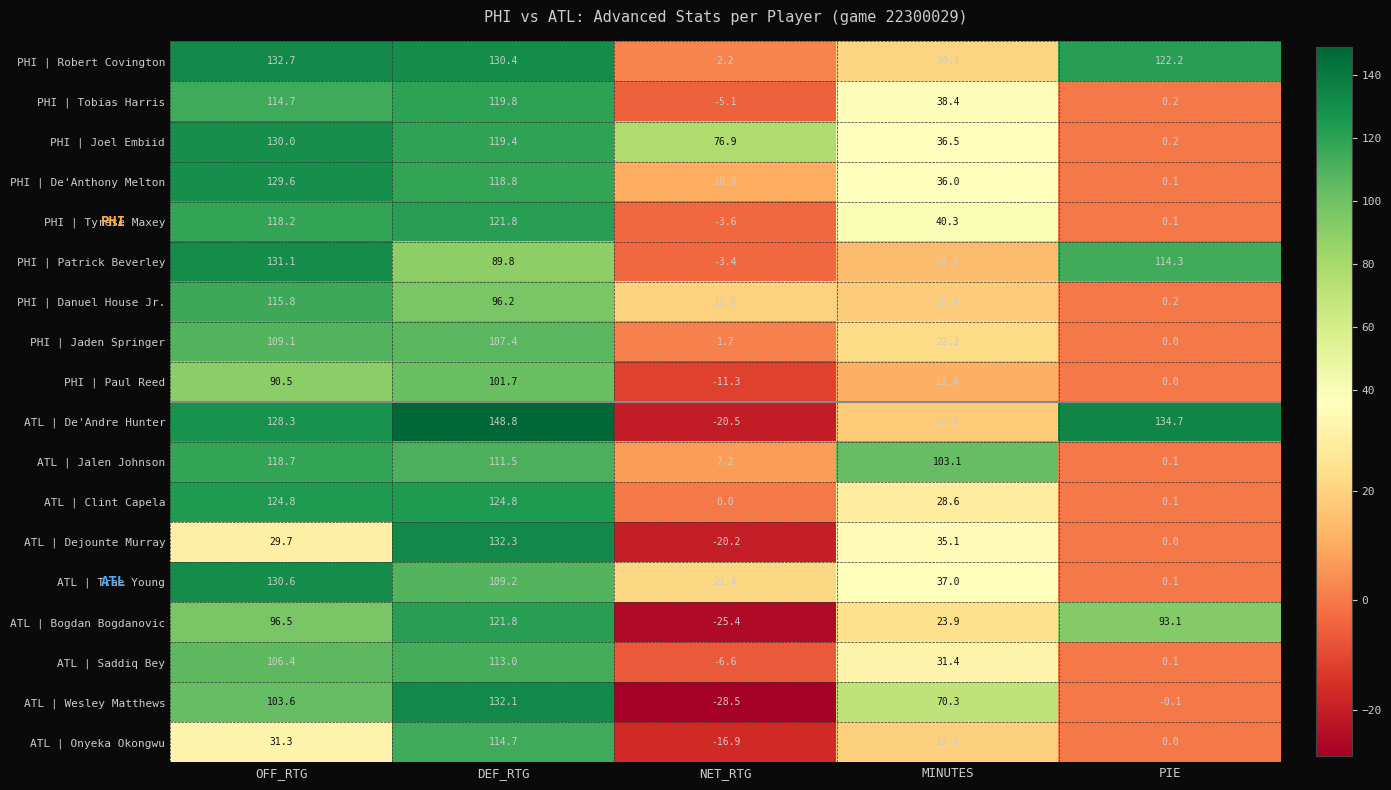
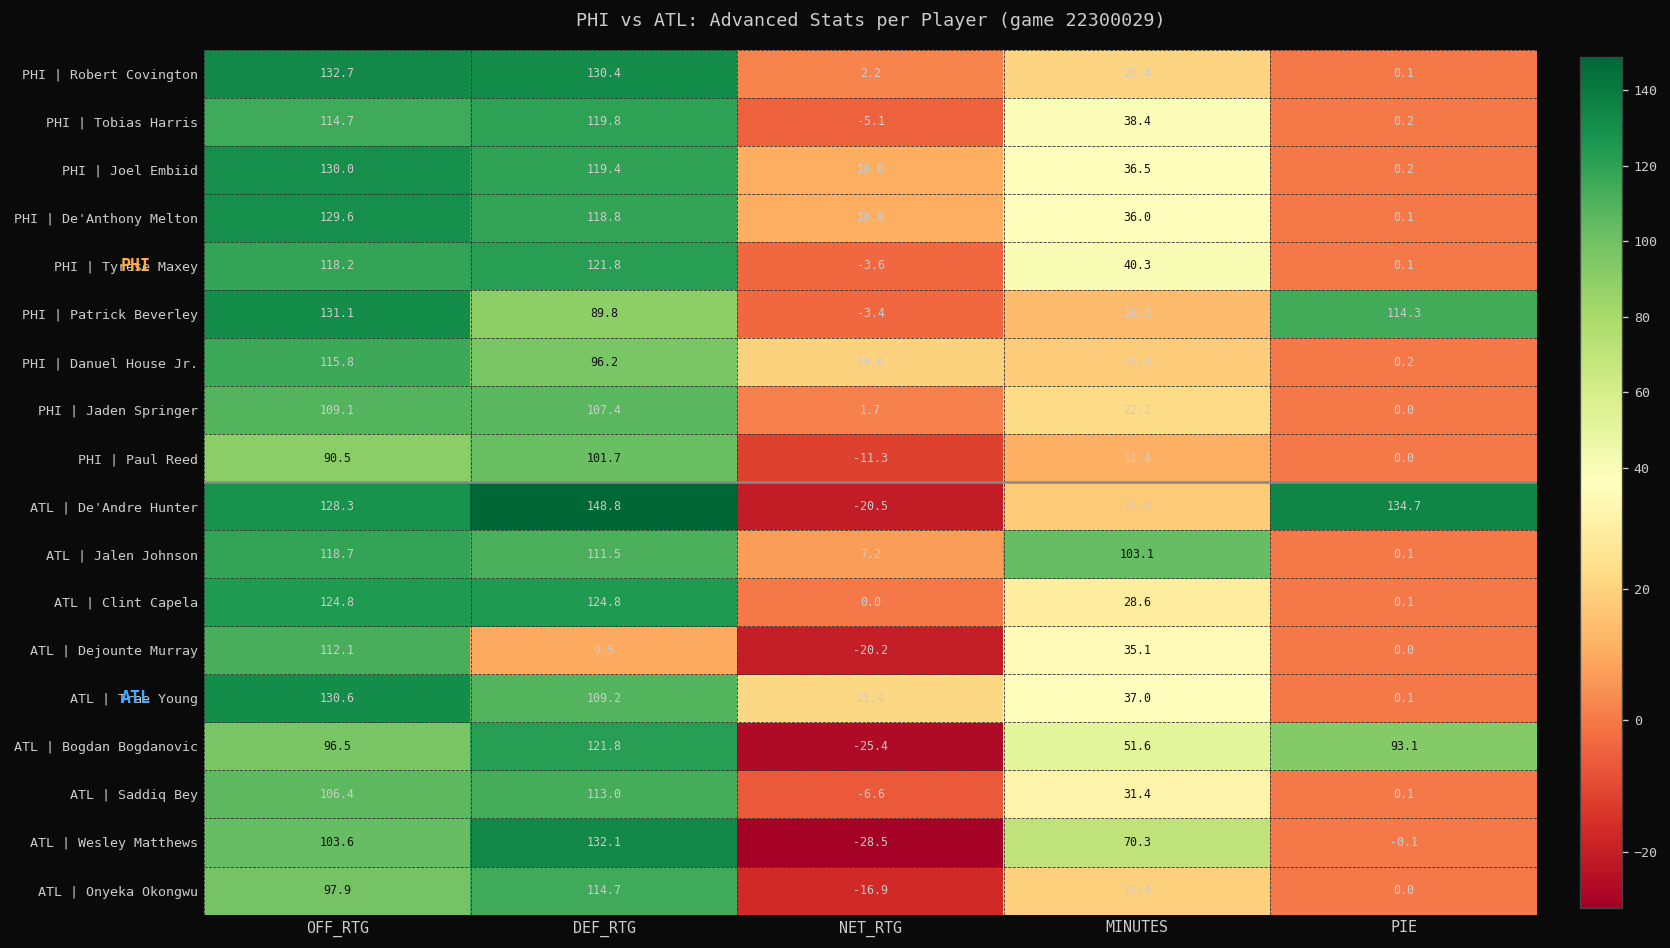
  {
    "PHI | Robert Covington": {
      "OFF_RTG": 132.7,
      "DEF_RTG": 130.4,
      "NET_RTG": 2.2,
      "MINUTES": 20.4,
-     "PIE": 122.2
+     "PIE": 0.1
    },
    "PHI | Tobias Harris": {
      "OFF_RTG": 114.7,
      "DEF_RTG": 119.8,
      "NET_RTG": -5.1,
      "MINUTES": 38.4,
      "PIE": 0.2
    },
    "PHI | Joel Embiid": {
      "OFF_RTG": 130.0,
      "DEF_RTG": 119.4,
-     "NET_RTG": 76.9,
+     "NET_RTG": 10.6,
      "MINUTES": 36.5,
      "PIE": 0.2
    },
    "PHI | De'Anthony Melton": {
      "OFF_RTG": 129.6,
      "DEF_RTG": 118.8,
      "NET_RTG": 10.8,
      "MINUTES": 36.0,
      "PIE": 0.1
    },
    "PHI | Tyrese Maxey": {
      "OFF_RTG": 118.2,
      "DEF_RTG": 121.8,
      "NET_RTG": -3.6,
      "MINUTES": 40.3,
      "PIE": 0.1
    },
    "PHI | Patrick Beverley": {
      "OFF_RTG": 131.1,
      "DEF_RTG": 89.8,
      "NET_RTG": -3.4,
      "MINUTES": 14.2,
      "PIE": 114.3
    },
    "PHI | Danuel House Jr.": {
      "OFF_RTG": 115.8,
      "DEF_RTG": 96.2,
      "NET_RTG": 19.6,
      "MINUTES": 18.4,
      "PIE": 0.2
    },
    "PHI | Jaden Springer": {
      "OFF_RTG": 109.1,
      "DEF_RTG": 107.4,
      "NET_RTG": 1.7,
      "MINUTES": 22.2,
      "PIE": 0.0
    },
    "PHI | Paul Reed": {
      "OFF_RTG": 90.5,
      "DEF_RTG": 101.7,
      "NET_RTG": -11.3,
      "MINUTES": 11.4,
      "PIE": 0.0
    },
    "ATL | De'Andre Hunter": {
      "OFF_RTG": 128.3,
      "DEF_RTG": 148.8,
      "NET_RTG": -20.5,
      "MINUTES": 17.9,
      "PIE": 134.7
    },
    "ATL | Jalen Johnson": {
      "OFF_RTG": 118.7,
      "DEF_RTG": 111.5,
      "NET_RTG": 7.2,
      "MINUTES": 103.1,
      "PIE": 0.1
    },
    "ATL | Clint Capela": {
      "OFF_RTG": 124.8,
      "DEF_RTG": 124.8,
      "NET_RTG": 0.0,
      "MINUTES": 28.6,
      "PIE": 0.1
    },
    "ATL | Dejounte Murray": {
-     "OFF_RTG": 29.7,
-     "DEF_RTG": 132.3,
+     "OFF_RTG": 112.1,
+     "DEF_RTG": 9.5,
      "NET_RTG": -20.2,
      "MINUTES": 35.1,
      "PIE": 0.0
    },
    "ATL | Trae Young": {
      "OFF_RTG": 130.6,
      "DEF_RTG": 109.2,
      "NET_RTG": 21.4,
      "MINUTES": 37.0,
      "PIE": 0.1
    },
    "ATL | Bogdan Bogdanovic": {
      "OFF_RTG": 96.5,
      "DEF_RTG": 121.8,
      "NET_RTG": -25.4,
-     "MINUTES": 23.9,
+     "MINUTES": 51.6,
      "PIE": 93.1
    },
    "ATL | Saddiq Bey": {
      "OFF_RTG": 106.4,
      "DEF_RTG": 113.0,
      "NET_RTG": -6.6,
      "MINUTES": 31.4,
      "PIE": 0.1
    },
    "ATL | Wesley Matthews": {
      "OFF_RTG": 103.6,
      "DEF_RTG": 132.1,
      "NET_RTG": -28.5,
      "MINUTES": 70.3,
      "PIE": -0.1
    },
    "ATL | Onyeka Okongwu": {
-     "OFF_RTG": 31.3,
+     "OFF_RTG": 97.9,
      "DEF_RTG": 114.7,
      "NET_RTG": -16.9,
      "MINUTES": 19.4,
      "PIE": 0.0
    }
  }
